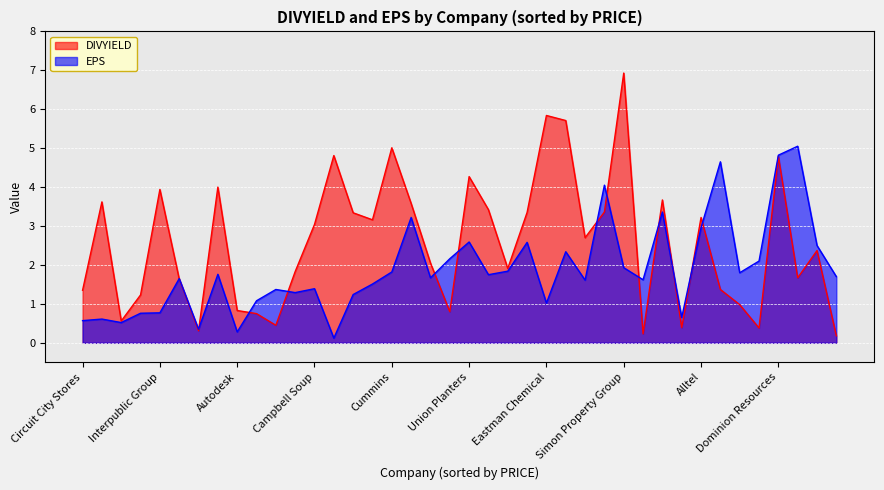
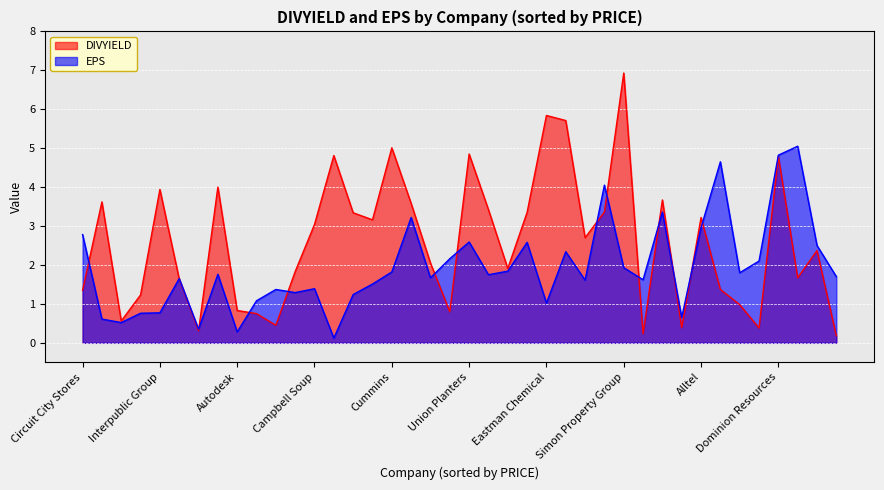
  {
    "DIVYIELD": {
      "Circuit City Stores": 1.4,
-     "Union Planters": 4.3,
+     "Union Planters": 4.9,
      "Eastman Chemical": 5.8
    },
    "EPS": {
-     "Circuit City Stores": 0.6,
+     "Circuit City Stores": 2.8,
      "Union Planters": 2.6,
      "Eastman Chemical": 1.0
    }
  }
